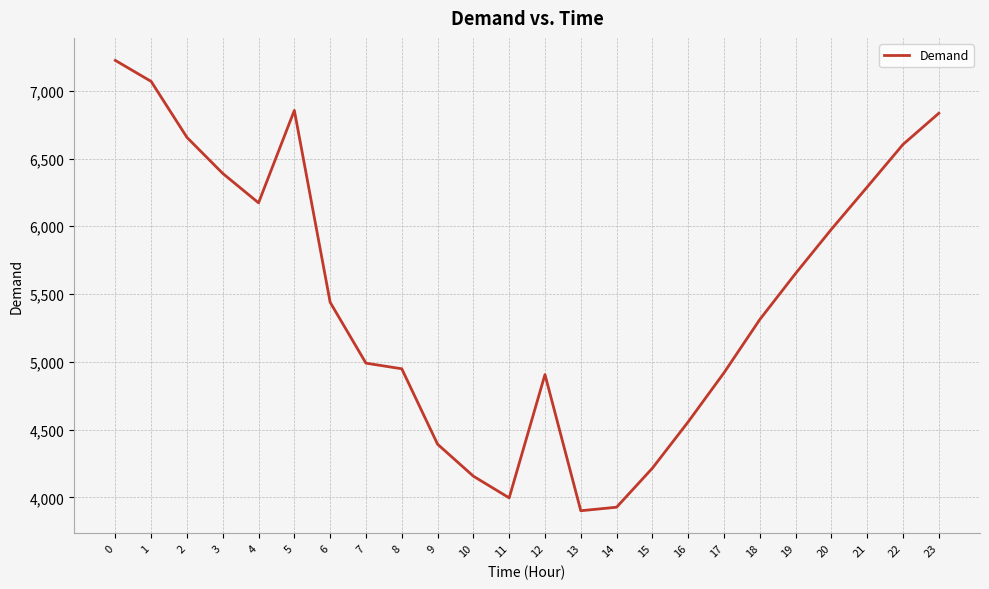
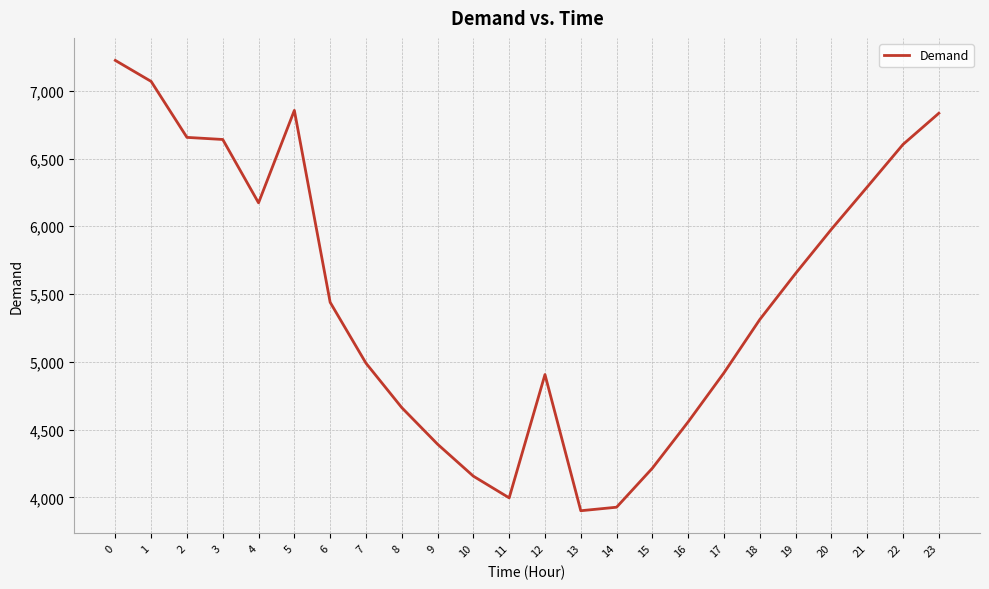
  {
    "0": "7,220",
    "1": "7,070",
    "2": "6,660",
-   "3": "6,390",
+   "3": "6,640",
    "4": "6,170",
    "5": "6,860",
    "6": "5,440",
    "7": "4,990",
-   "8": "4,950",
+   "8": "4,660",
    "9": "4,390",
    "10": "4,160",
    "11": "4,000",
    "12": "4,910",
    "13": "3,900",
    "14": "3,930",
    "15": "4,220",
    "16": "4,560",
    "17": "4,920",
    "18": "5,310",
    "19": "5,650",
    "20": "5,980",
    "21": "6,290",
    "22": "6,600",
    "23": "6,830"
  }
